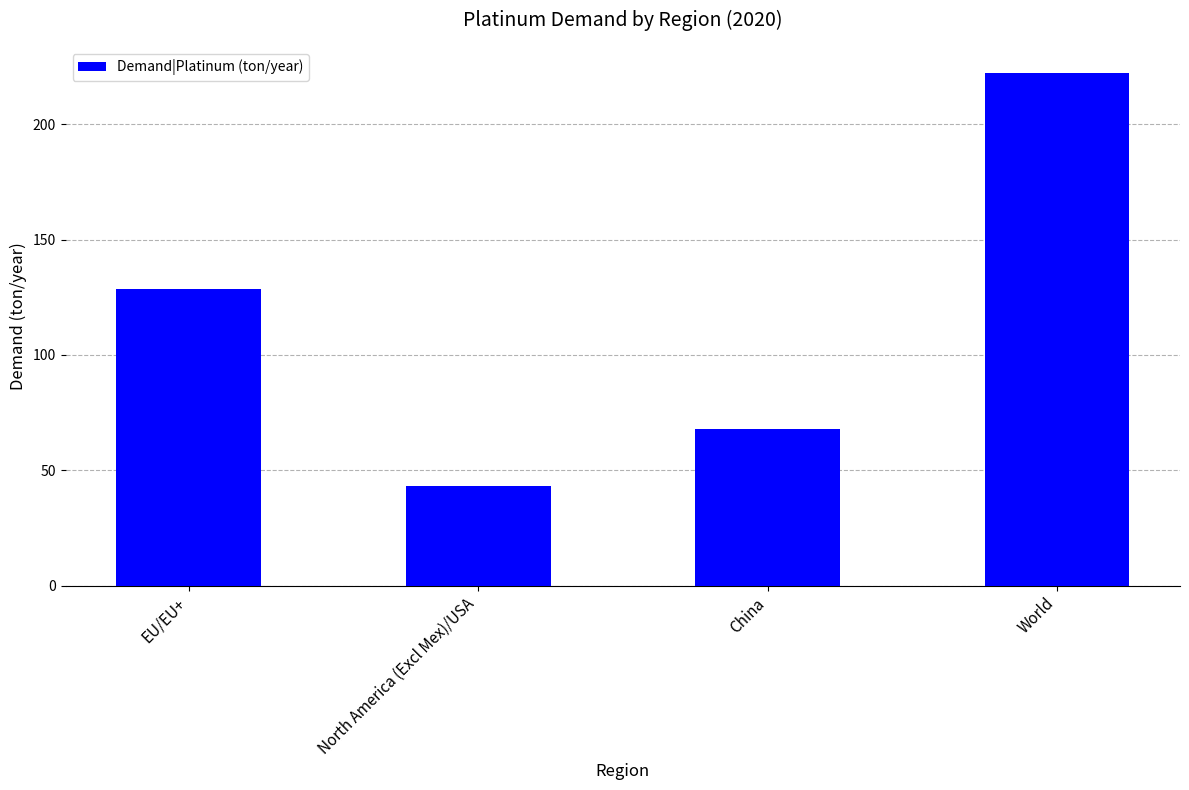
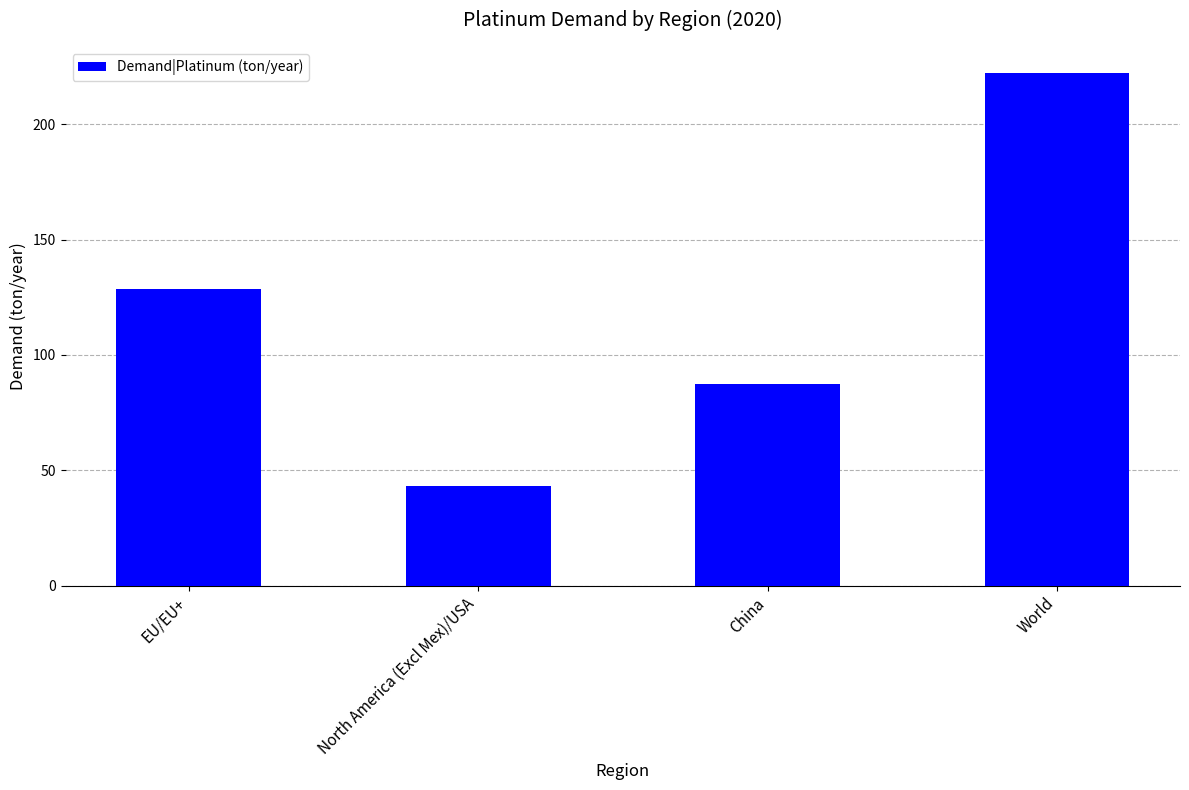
  {
    "EU/EU+": 128,
    "North America (Excl Mex)/USA": 43,
-   "China": 68,
+   "China": 87,
    "World": 222
  }
